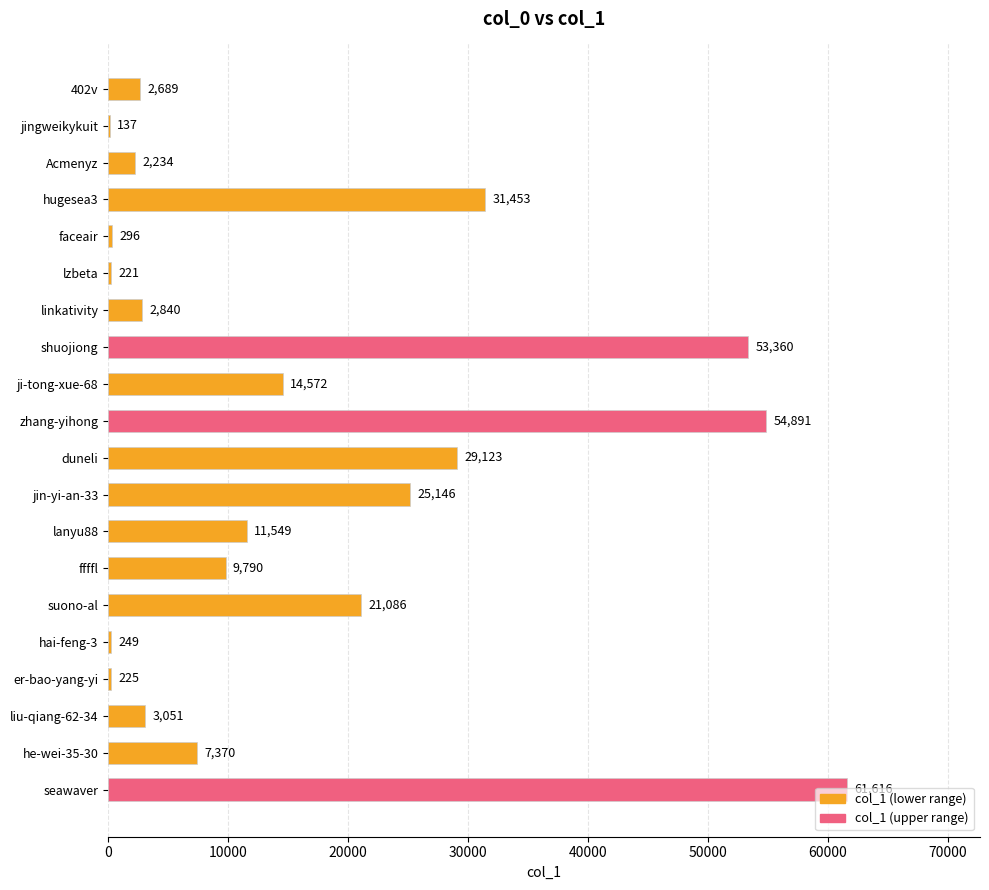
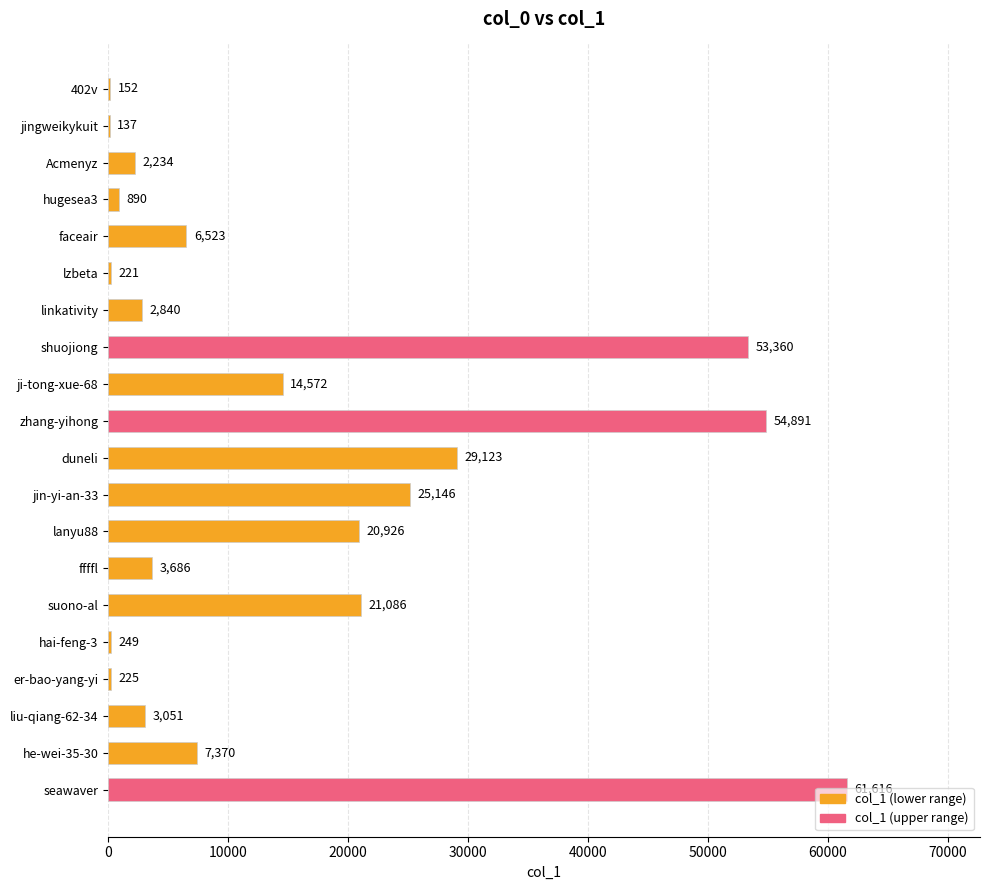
  {
-   "402v": "2,689",
+   "402v": "152",
    "jingweikykuit": "137",
    "Acmenyz": "2,234",
-   "hugesea3": "31,453",
-   "faceair": "296",
+   "hugesea3": "890",
+   "faceair": "6,523",
    "lzbeta": "221",
    "linkativity": "2,840",
    "shuojiong": "53,360",
    "ji-tong-xue-68": "14,572",
    "zhang-yihong": "54,891",
    "duneli": "29,123",
    "jin-yi-an-33": "25,146",
-   "lanyu88": "11,549",
-   "ffffl": "9,790",
+   "lanyu88": "20,926",
+   "ffffl": "3,686",
    "suono-al": "21,086",
    "hai-feng-3": "249",
    "er-bao-yang-yi": "225",
    "liu-qiang-62-34": "3,051",
    "he-wei-35-30": "7,370"
  }
